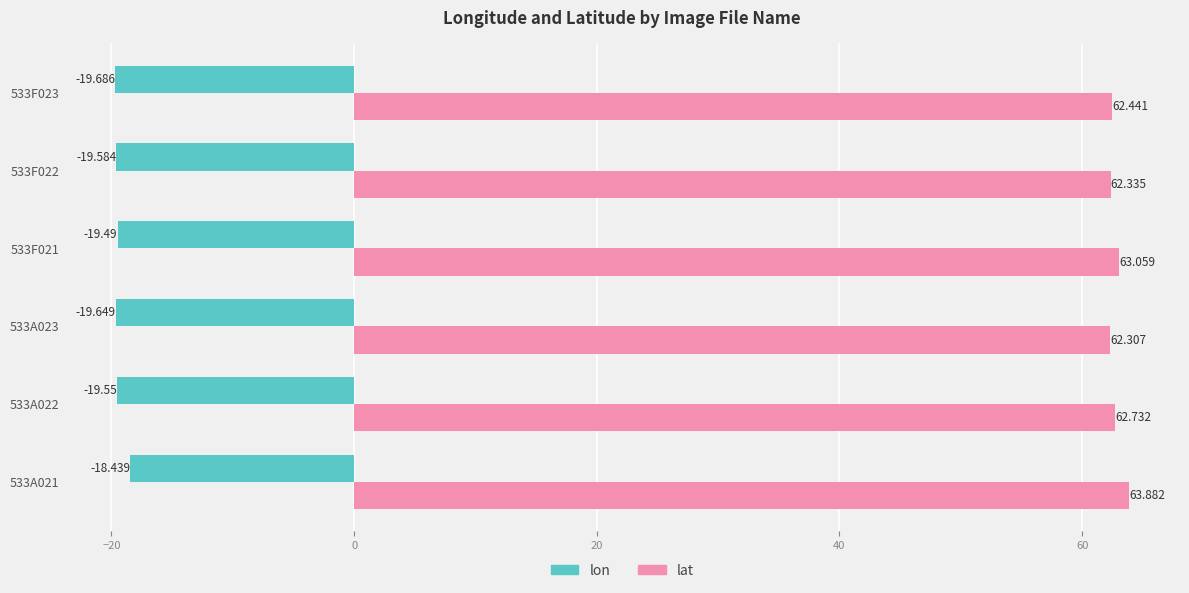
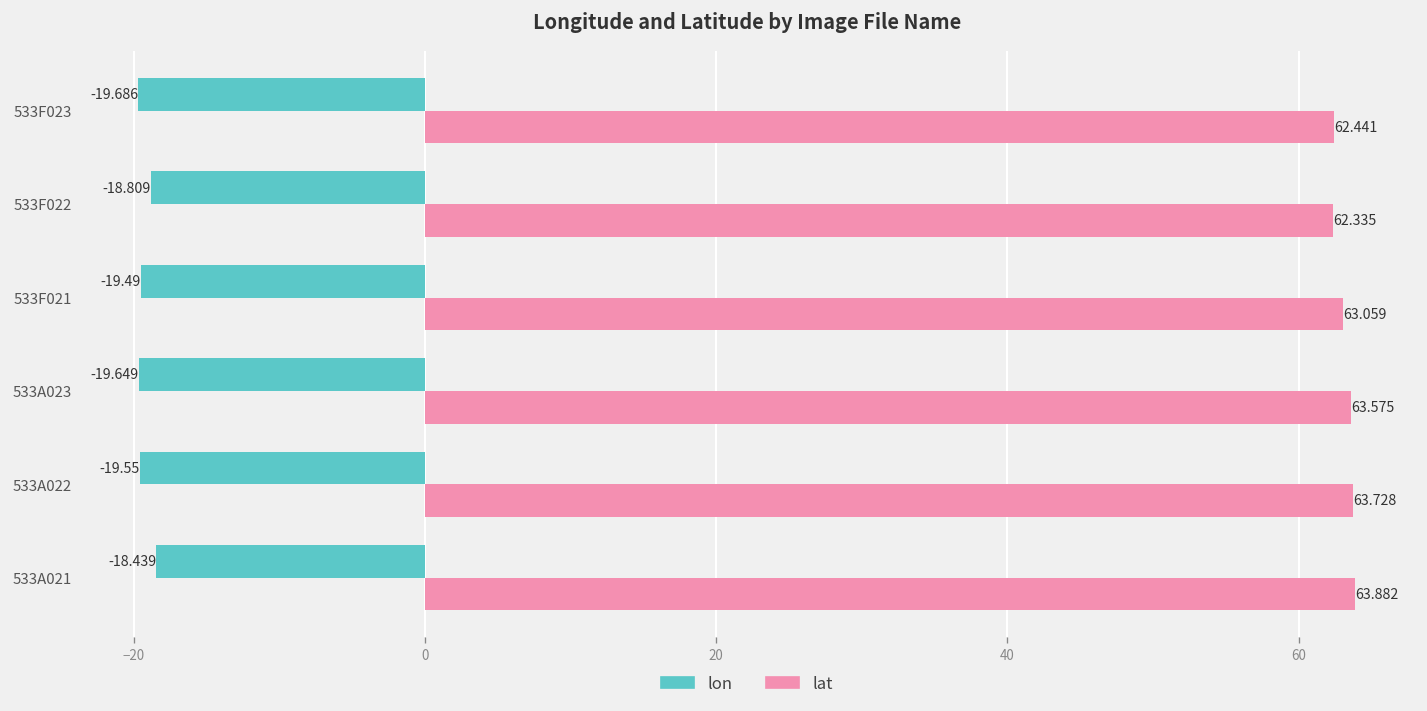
  {
    "lon": {
      "533F023": -19.686,
-     "533F022": -19.584,
+     "533F022": -18.809,
      "533F021": -19.49,
      "533A023": -19.649,
      "533A022": -19.55,
      "533A021": -18.439
    },
    "lat": {
      "533F023": 62.441,
      "533F022": 62.335,
      "533F021": 63.059,
-     "533A023": 62.307,
-     "533A022": 62.732,
+     "533A023": 63.575,
+     "533A022": 63.728,
      "533A021": 63.882
    }
  }
